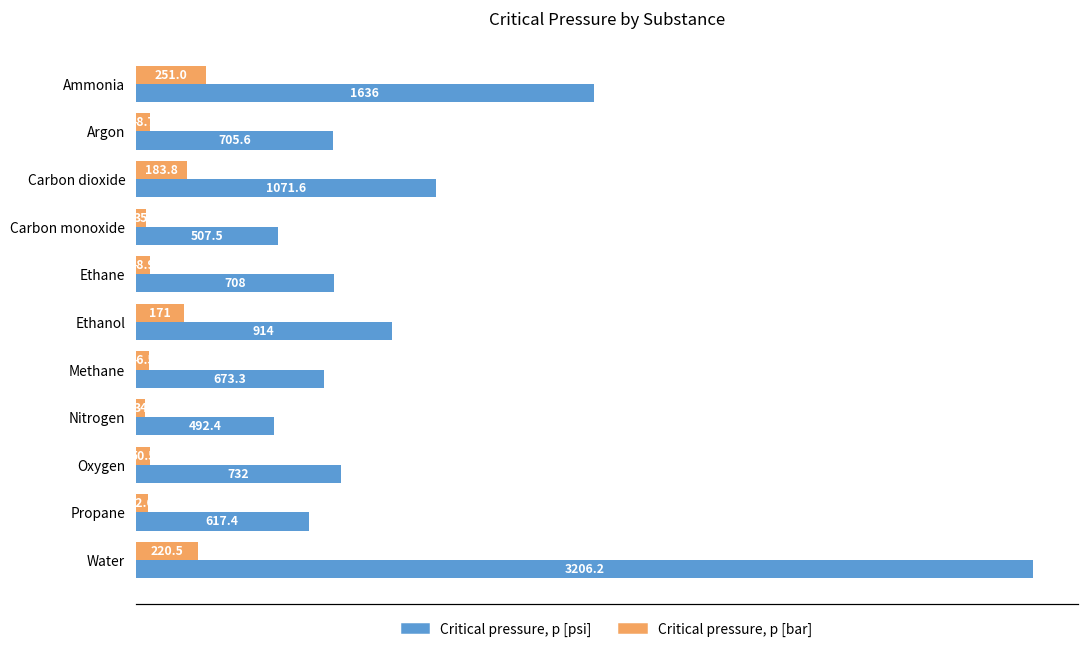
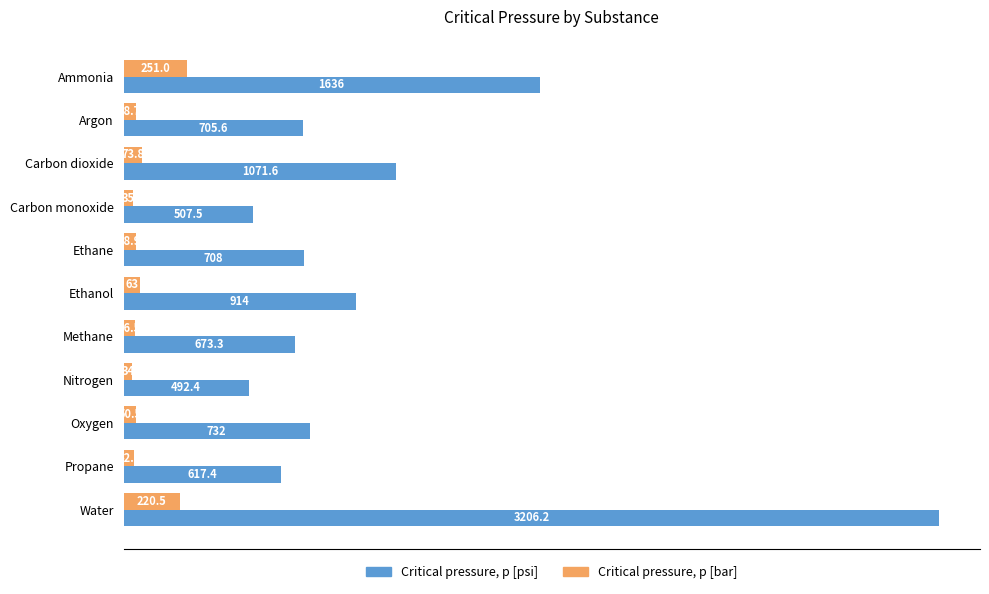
  {
    "Critical pressure, p [psi]": {
      "Ammonia": 1636,
      "Argon": 705.6,
      "Carbon dioxide": 1071.6,
      "Carbon monoxide": 507.5,
      "Ethane": 708,
      "Ethanol": 914,
      "Methane": 673.3,
      "Nitrogen": 492.4,
      "Oxygen": 732,
      "Propane": 617.4,
      "Water": 3206.2
    },
    "Critical pressure, p [bar]": {
      "Ammonia": 251.0,
-     "Carbon dioxide": 183.8,
+     "Carbon dioxide": 73.8,
      "Carbon monoxide": 35,
-     "Ethanol": 171,
+     "Ethanol": 63,
      "Water": 220.5
    }
  }
